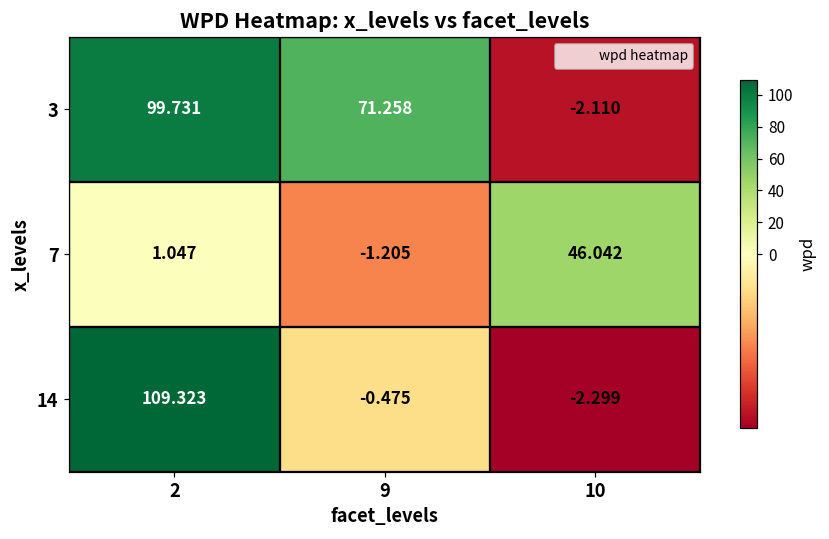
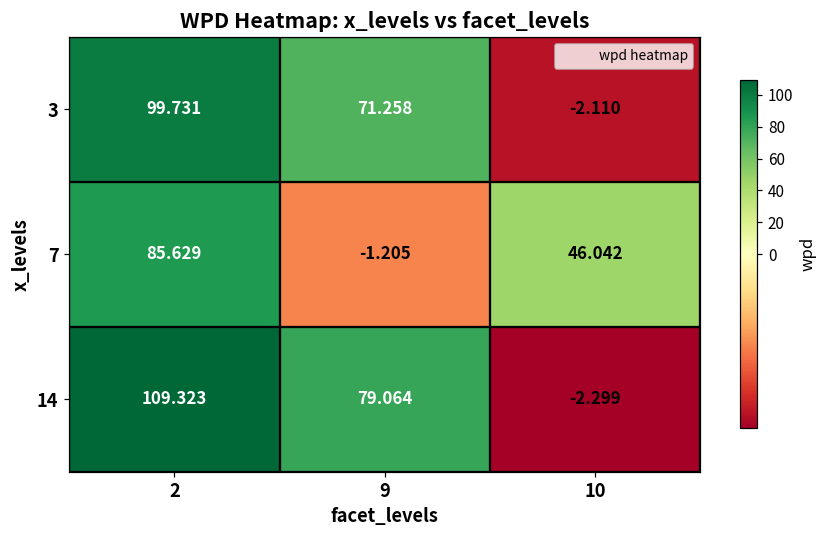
  {
    "3": {
      "2": 99.731,
      "9": 71.258,
      "10": -2.110
    },
    "7": {
-     "2": 1.047,
+     "2": 85.629,
      "9": -1.205,
      "10": 46.042
    },
    "14": {
      "2": 109.323,
-     "9": -0.475,
+     "9": 79.064,
      "10": -2.299
    }
  }
